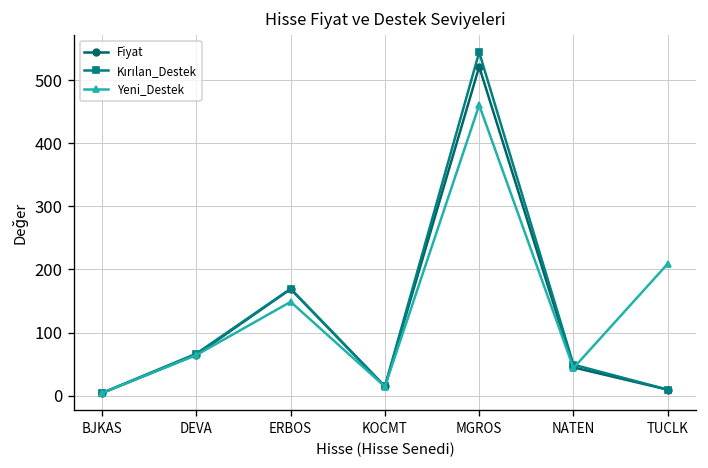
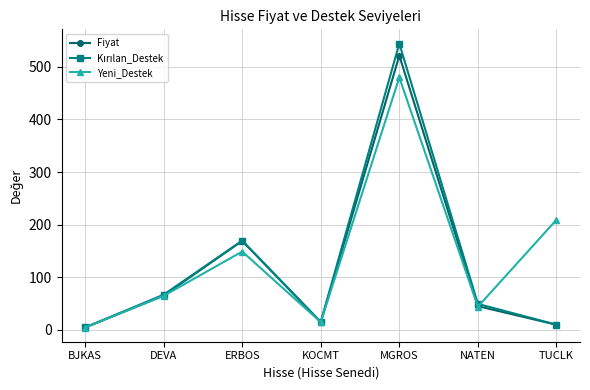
  {
    "Yeni_Destek": {
      "ERBOS": 150,
-     "MGROS": 460,
+     "MGROS": 480,
      "TUCLK": 210
    }
  }
